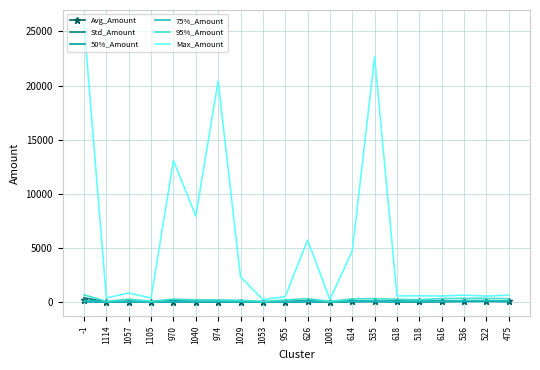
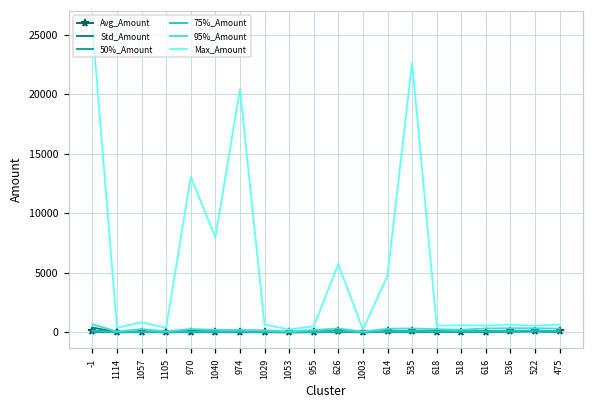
  {
    "Max_Amount": {
      "1114": 400,
      "1057": 900,
      "1105": 400,
      "970": 13100,
      "1040": 8000,
      "974": 20400,
-     "1029": 2300,
+     "1029": 700,
      "955": 500,
      "626": 5700,
      "614": 4700,
      "535": 22600,
      "618": 600,
      "518": 600,
      "616": 600,
      "536": 700,
      "475": 700
    }
  }
